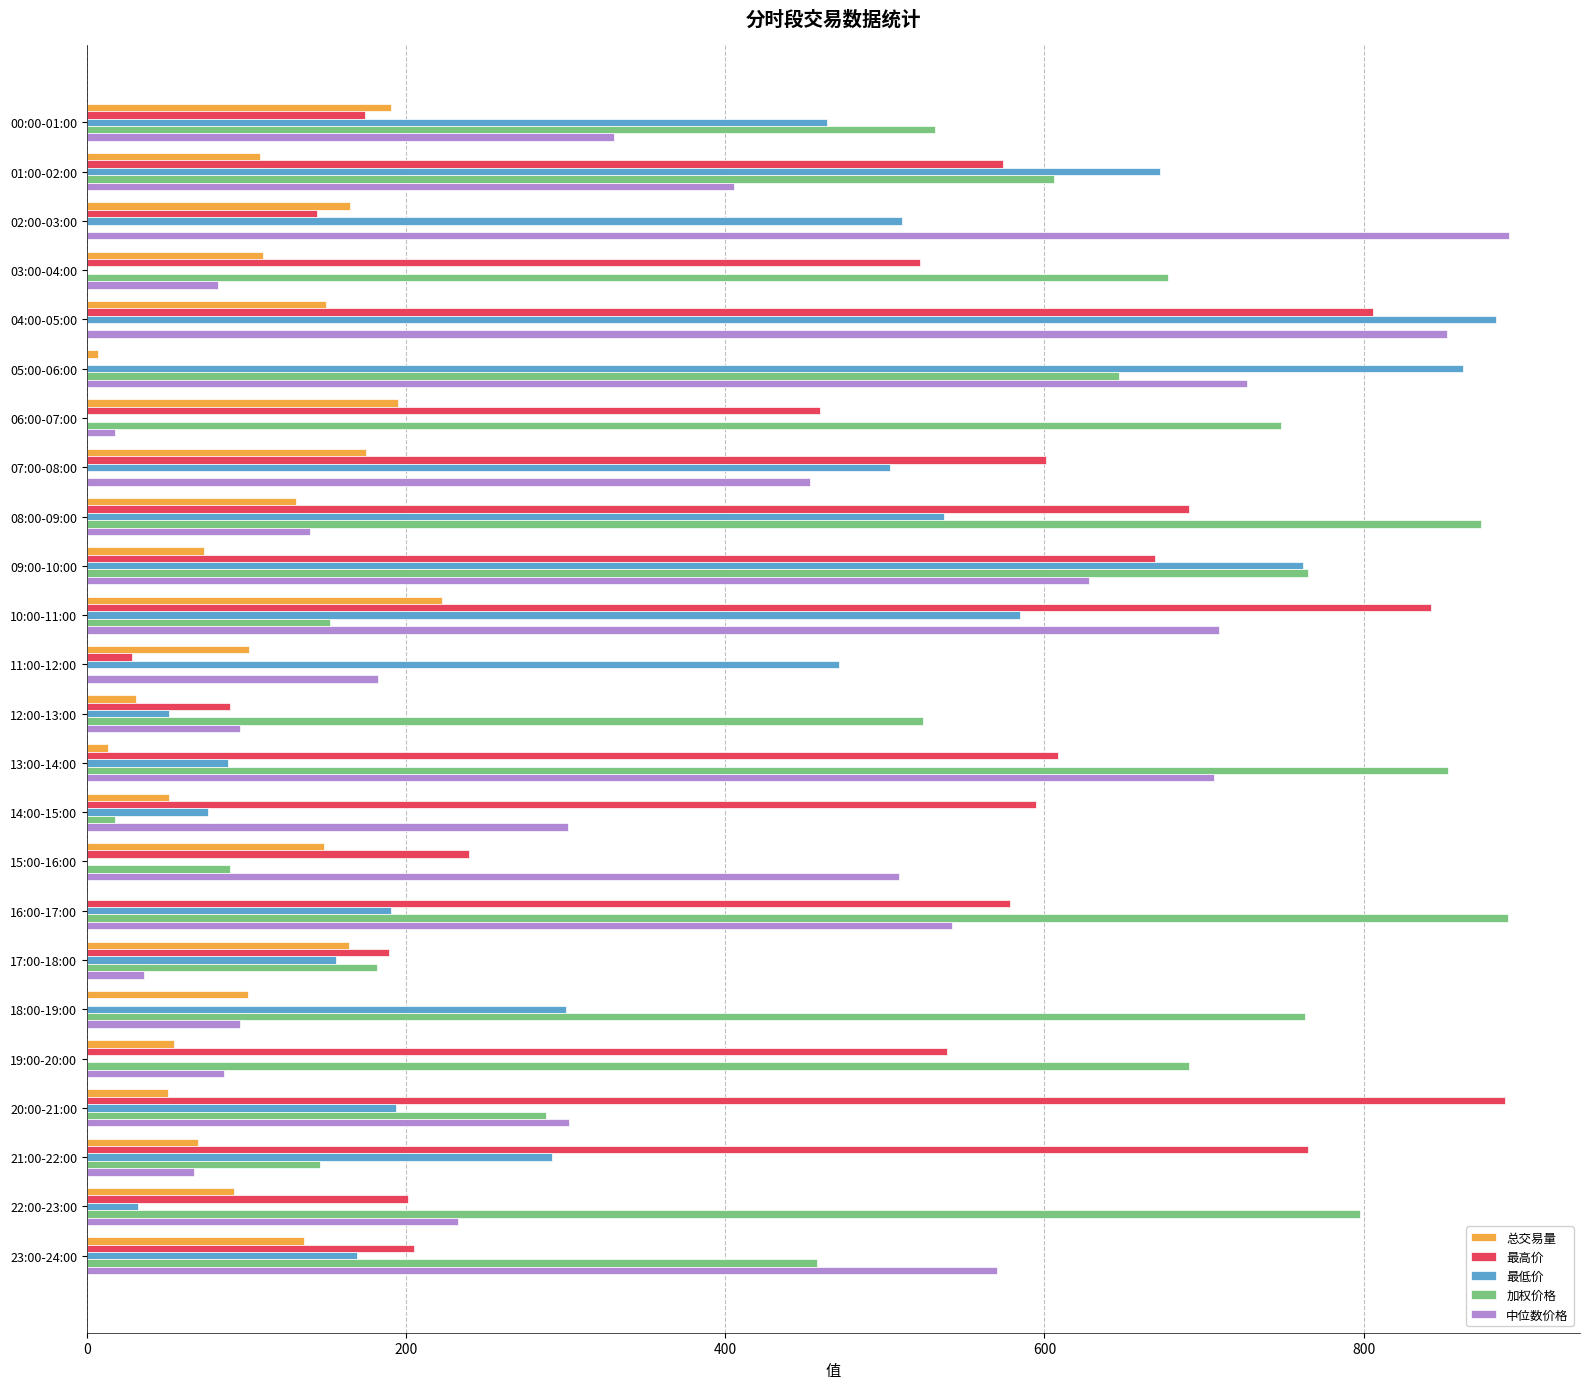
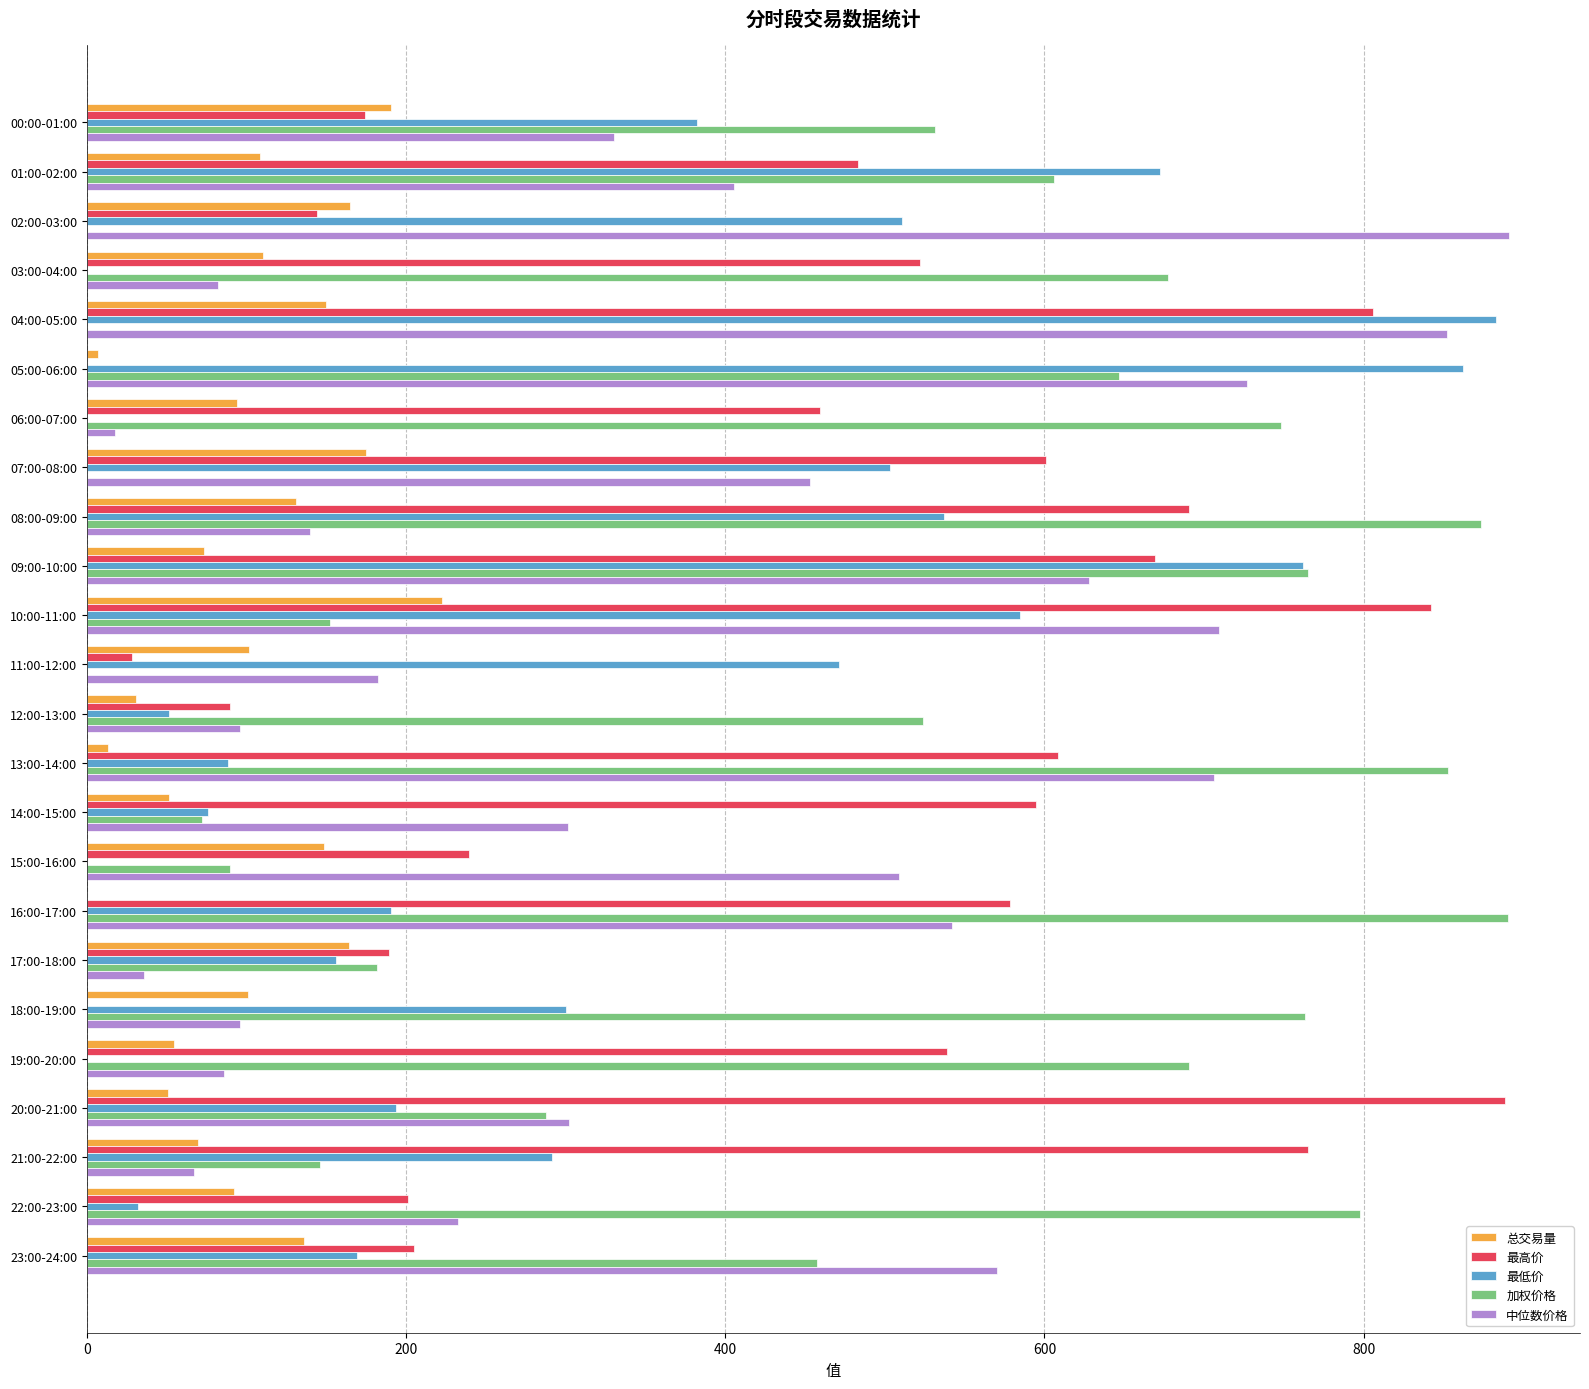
  {
    "总交易量": {
      "00:00-01:00": 190,
      "01:00-02:00": 109,
      "02:00-03:00": 165,
      "03:00-04:00": 110,
      "04:00-05:00": 150,
      "05:00-06:00": 7,
-     "06:00-07:00": 195,
+     "06:00-07:00": 94,
      "07:00-08:00": 175,
      "08:00-09:00": 131,
      "09:00-10:00": 73,
      "10:00-11:00": 223,
      "11:00-12:00": 101,
      "12:00-13:00": 31,
      "13:00-14:00": 13,
      "14:00-15:00": 51,
      "15:00-16:00": 148,
      "16:00-17:00": 0,
      "17:00-18:00": 164,
      "18:00-19:00": 101,
      "19:00-20:00": 54,
      "20:00-21:00": 51,
      "21:00-22:00": 70,
      "22:00-23:00": 92,
      "23:00-24:00": 136
    },
    "最高价": {
      "00:00-01:00": 174,
-     "01:00-02:00": 574,
+     "01:00-02:00": 483,
      "02:00-03:00": 144,
      "03:00-04:00": 522,
      "04:00-05:00": 806,
      "05:00-06:00": 0,
      "06:00-07:00": 459,
      "07:00-08:00": 601,
      "08:00-09:00": 691,
      "09:00-10:00": 669,
      "10:00-11:00": 842,
      "11:00-12:00": 28,
      "12:00-13:00": 90,
      "13:00-14:00": 609,
      "14:00-15:00": 594,
      "15:00-16:00": 239,
      "16:00-17:00": 578,
      "17:00-18:00": 190,
      "18:00-19:00": 0,
      "19:00-20:00": 539,
      "20:00-21:00": 889,
      "21:00-22:00": 765,
      "22:00-23:00": 201,
      "23:00-24:00": 205
    },
    "最低价": {
-     "00:00-01:00": 464,
+     "00:00-01:00": 382,
      "01:00-02:00": 672,
      "02:00-03:00": 511,
      "03:00-04:00": 0,
      "04:00-05:00": 883,
      "05:00-06:00": 862,
      "06:00-07:00": 0,
      "07:00-08:00": 503,
      "08:00-09:00": 537,
      "09:00-10:00": 762,
      "10:00-11:00": 584,
      "11:00-12:00": 471,
      "12:00-13:00": 51,
      "13:00-14:00": 88,
      "14:00-15:00": 76,
      "15:00-16:00": 0,
      "16:00-17:00": 191,
      "17:00-18:00": 156,
      "18:00-19:00": 300,
      "19:00-20:00": 0,
      "20:00-21:00": 194,
      "21:00-22:00": 292,
      "22:00-23:00": 32,
      "23:00-24:00": 169
    },
    "加权价格": {
      "00:00-01:00": 531,
      "01:00-02:00": 606,
      "02:00-03:00": 0,
      "03:00-04:00": 678,
      "04:00-05:00": 0,
      "05:00-06:00": 647,
      "06:00-07:00": 748,
      "07:00-08:00": 0,
      "08:00-09:00": 873,
      "09:00-10:00": 765,
      "10:00-11:00": 153,
      "11:00-12:00": 0,
      "12:00-13:00": 524,
      "13:00-14:00": 853,
-     "14:00-15:00": 18,
+     "14:00-15:00": 72,
      "15:00-16:00": 90,
      "16:00-17:00": 891,
      "17:00-18:00": 182,
      "18:00-19:00": 763,
      "19:00-20:00": 691,
      "20:00-21:00": 288,
      "21:00-22:00": 146,
      "22:00-23:00": 797,
      "23:00-24:00": 457
    },
    "中位数价格": {
      "00:00-01:00": 330,
      "01:00-02:00": 405,
      "02:00-03:00": 891,
      "03:00-04:00": 82,
      "04:00-05:00": 852,
      "05:00-06:00": 727,
      "06:00-07:00": 18,
      "07:00-08:00": 453,
      "08:00-09:00": 140,
      "09:00-10:00": 628,
      "10:00-11:00": 709,
      "11:00-12:00": 182,
      "12:00-13:00": 96,
      "13:00-14:00": 706,
      "14:00-15:00": 302,
      "15:00-16:00": 509,
      "16:00-17:00": 542,
      "17:00-18:00": 36,
      "18:00-19:00": 96,
      "19:00-20:00": 86,
      "20:00-21:00": 302,
      "21:00-22:00": 67,
      "22:00-23:00": 233,
      "23:00-24:00": 570
    }
  }
